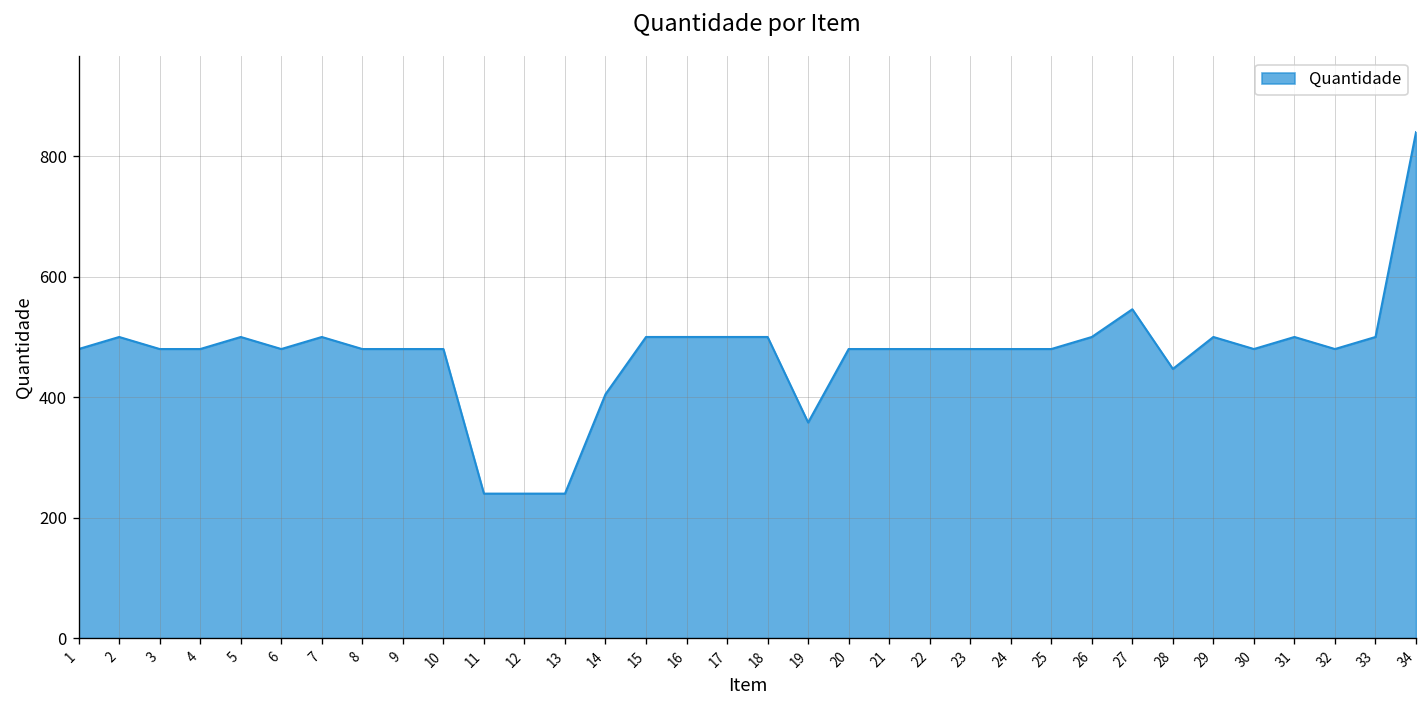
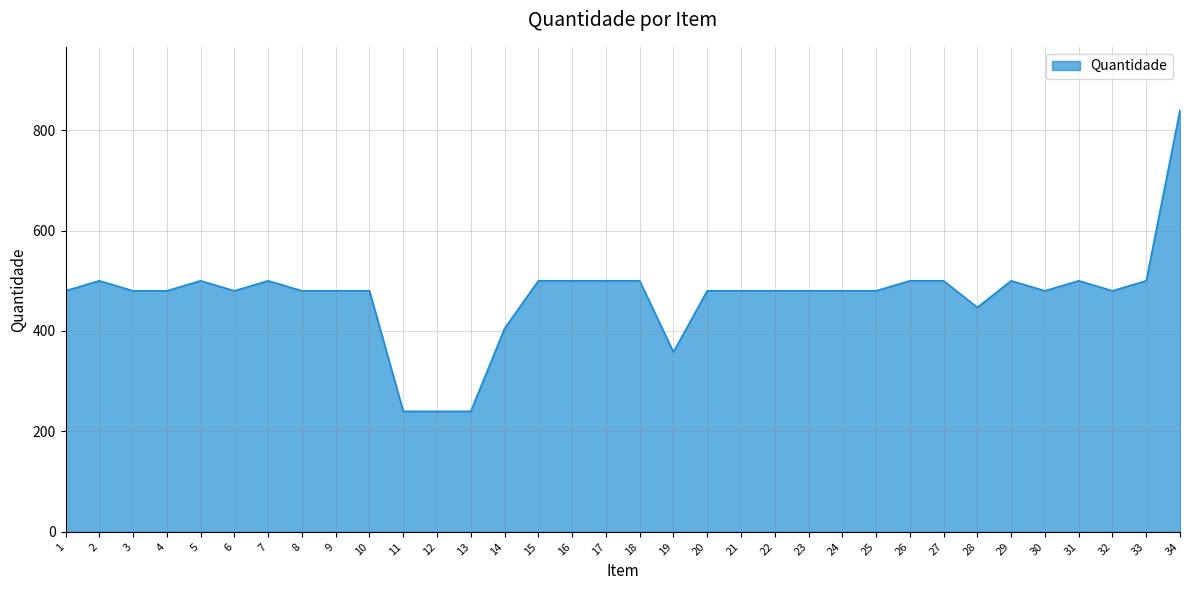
  {
    "1": 480,
    "2": 500,
    "3": 480,
    "4": 480,
    "5": 500,
    "6": 480,
    "7": 500,
    "8": 480,
    "9": 480,
    "10": 480,
    "11": 240,
    "12": 240,
    "13": 240,
    "14": 410,
    "15": 500,
    "16": 500,
    "17": 500,
    "18": 500,
    "19": 360,
    "20": 480,
    "21": 480,
    "22": 480,
    "23": 480,
    "24": 480,
    "25": 480,
    "26": 500,
-   "27": 550,
+   "27": 500,
    "28": 450,
    "29": 500,
    "30": 480,
    "31": 500,
    "32": 480,
    "33": 500,
    "34": 840
  }
